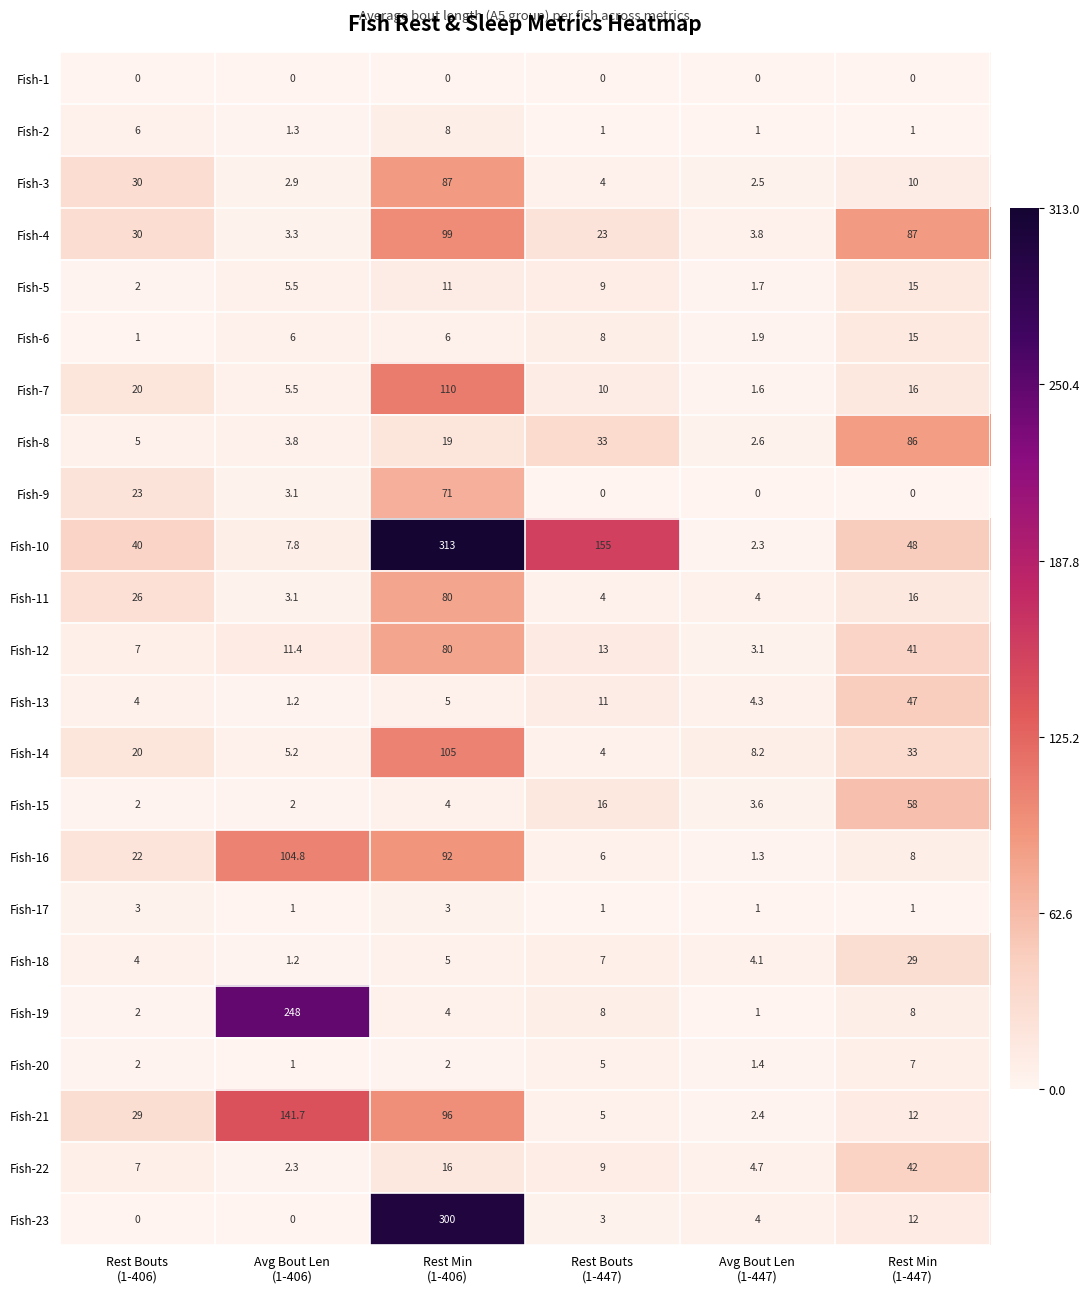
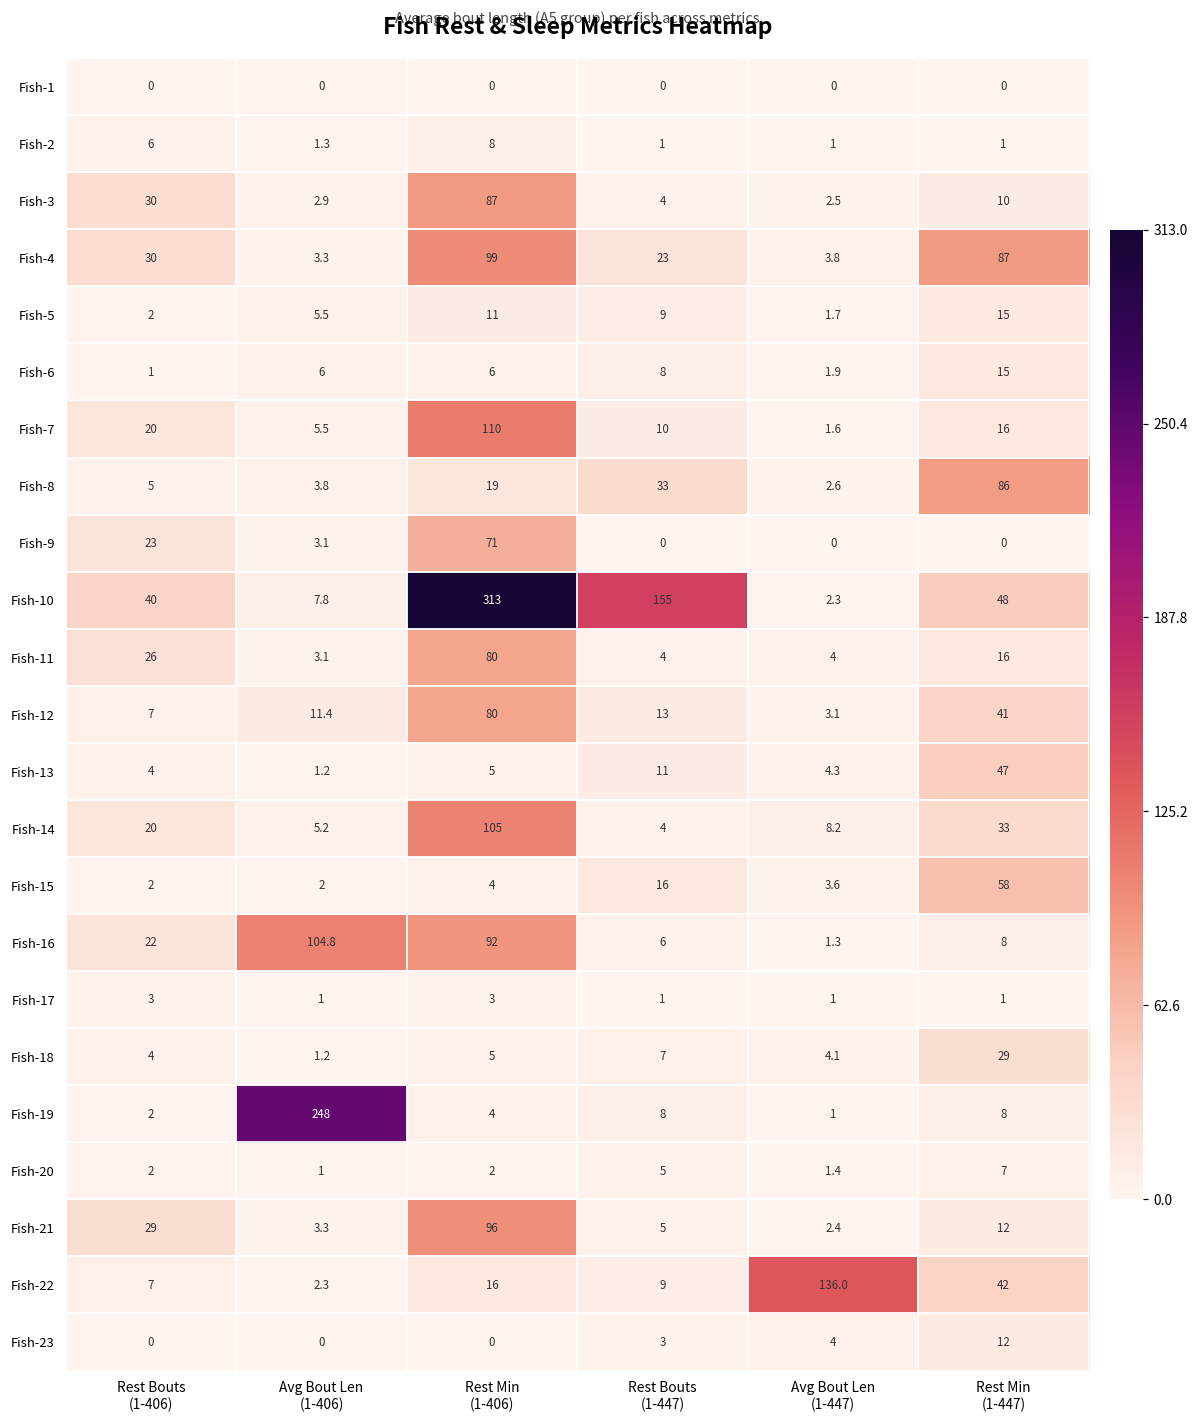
  {
    "Fish-1": {
      "Rest Bouts (1-406)": 0,
      "Avg Bout Len (1-406)": 0,
      "Rest Min (1-406)": 0,
      "Rest Bouts (1-447)": 0,
      "Avg Bout Len (1-447)": 0,
      "Rest Min (1-447)": 0
    },
    "Fish-2": {
      "Rest Bouts (1-406)": 6,
      "Avg Bout Len (1-406)": 1.3,
      "Rest Min (1-406)": 8,
      "Rest Bouts (1-447)": 1,
      "Avg Bout Len (1-447)": 1,
      "Rest Min (1-447)": 1
    },
    "Fish-3": {
      "Rest Bouts (1-406)": 30,
      "Avg Bout Len (1-406)": 2.9,
      "Rest Min (1-406)": 87,
      "Rest Bouts (1-447)": 4,
      "Avg Bout Len (1-447)": 2.5,
      "Rest Min (1-447)": 10
    },
    "Fish-4": {
      "Rest Bouts (1-406)": 30,
      "Avg Bout Len (1-406)": 3.3,
      "Rest Min (1-406)": 99,
      "Rest Bouts (1-447)": 23,
      "Avg Bout Len (1-447)": 3.8,
      "Rest Min (1-447)": 87
    },
    "Fish-5": {
      "Rest Bouts (1-406)": 2,
      "Avg Bout Len (1-406)": 5.5,
      "Rest Min (1-406)": 11,
      "Rest Bouts (1-447)": 9,
      "Avg Bout Len (1-447)": 1.7,
      "Rest Min (1-447)": 15
    },
    "Fish-6": {
      "Rest Bouts (1-406)": 1,
      "Avg Bout Len (1-406)": 6,
      "Rest Min (1-406)": 6,
      "Rest Bouts (1-447)": 8,
      "Avg Bout Len (1-447)": 1.9,
      "Rest Min (1-447)": 15
    },
    "Fish-7": {
      "Rest Bouts (1-406)": 20,
      "Avg Bout Len (1-406)": 5.5,
      "Rest Min (1-406)": 110,
      "Rest Bouts (1-447)": 10,
      "Avg Bout Len (1-447)": 1.6,
      "Rest Min (1-447)": 16
    },
    "Fish-8": {
      "Rest Bouts (1-406)": 5,
      "Avg Bout Len (1-406)": 3.8,
      "Rest Min (1-406)": 19,
      "Rest Bouts (1-447)": 33,
      "Avg Bout Len (1-447)": 2.6,
      "Rest Min (1-447)": 86
    },
    "Fish-9": {
      "Rest Bouts (1-406)": 23,
      "Avg Bout Len (1-406)": 3.1,
      "Rest Min (1-406)": 71,
      "Rest Bouts (1-447)": 0,
      "Avg Bout Len (1-447)": 0,
      "Rest Min (1-447)": 0
    },
    "Fish-10": {
      "Rest Bouts (1-406)": 40,
      "Avg Bout Len (1-406)": 7.8,
      "Rest Min (1-406)": 313,
      "Rest Bouts (1-447)": 155,
      "Avg Bout Len (1-447)": 2.3,
      "Rest Min (1-447)": 48
    },
    "Fish-11": {
      "Rest Bouts (1-406)": 26,
      "Avg Bout Len (1-406)": 3.1,
      "Rest Min (1-406)": 80,
      "Rest Bouts (1-447)": 4,
      "Avg Bout Len (1-447)": 4,
      "Rest Min (1-447)": 16
    },
    "Fish-12": {
      "Rest Bouts (1-406)": 7,
      "Avg Bout Len (1-406)": 11.4,
      "Rest Min (1-406)": 80,
      "Rest Bouts (1-447)": 13,
      "Avg Bout Len (1-447)": 3.1,
      "Rest Min (1-447)": 41
    },
    "Fish-13": {
      "Rest Bouts (1-406)": 4,
      "Avg Bout Len (1-406)": 1.2,
      "Rest Min (1-406)": 5,
      "Rest Bouts (1-447)": 11,
      "Avg Bout Len (1-447)": 4.3,
      "Rest Min (1-447)": 47
    },
    "Fish-14": {
      "Rest Bouts (1-406)": 20,
      "Avg Bout Len (1-406)": 5.2,
      "Rest Min (1-406)": 105,
      "Rest Bouts (1-447)": 4,
      "Avg Bout Len (1-447)": 8.2,
      "Rest Min (1-447)": 33
    },
    "Fish-15": {
      "Rest Bouts (1-406)": 2,
      "Avg Bout Len (1-406)": 2,
      "Rest Min (1-406)": 4,
      "Rest Bouts (1-447)": 16,
      "Avg Bout Len (1-447)": 3.6,
      "Rest Min (1-447)": 58
    },
    "Fish-16": {
      "Rest Bouts (1-406)": 22,
      "Avg Bout Len (1-406)": 104.8,
      "Rest Min (1-406)": 92,
      "Rest Bouts (1-447)": 6,
      "Avg Bout Len (1-447)": 1.3,
      "Rest Min (1-447)": 8
    },
    "Fish-17": {
      "Rest Bouts (1-406)": 3,
      "Avg Bout Len (1-406)": 1,
      "Rest Min (1-406)": 3,
      "Rest Bouts (1-447)": 1,
      "Avg Bout Len (1-447)": 1,
      "Rest Min (1-447)": 1
    },
    "Fish-18": {
      "Rest Bouts (1-406)": 4,
      "Avg Bout Len (1-406)": 1.2,
      "Rest Min (1-406)": 5,
      "Rest Bouts (1-447)": 7,
      "Avg Bout Len (1-447)": 4.1,
      "Rest Min (1-447)": 29
    },
    "Fish-19": {
      "Rest Bouts (1-406)": 2,
      "Avg Bout Len (1-406)": 248,
      "Rest Min (1-406)": 4,
      "Rest Bouts (1-447)": 8,
      "Avg Bout Len (1-447)": 1,
      "Rest Min (1-447)": 8
    },
    "Fish-20": {
      "Rest Bouts (1-406)": 2,
      "Avg Bout Len (1-406)": 1,
      "Rest Min (1-406)": 2,
      "Rest Bouts (1-447)": 5,
      "Avg Bout Len (1-447)": 1.4,
      "Rest Min (1-447)": 7
    },
    "Fish-21": {
      "Rest Bouts (1-406)": 29,
-     "Avg Bout Len (1-406)": 141.7,
+     "Avg Bout Len (1-406)": 3.3,
      "Rest Min (1-406)": 96,
      "Rest Bouts (1-447)": 5,
      "Avg Bout Len (1-447)": 2.4,
      "Rest Min (1-447)": 12
    },
    "Fish-22": {
      "Rest Bouts (1-406)": 7,
      "Avg Bout Len (1-406)": 2.3,
      "Rest Min (1-406)": 16,
      "Rest Bouts (1-447)": 9,
-     "Avg Bout Len (1-447)": 4.7,
+     "Avg Bout Len (1-447)": 136.0,
      "Rest Min (1-447)": 42
    },
    "Fish-23": {
      "Rest Bouts (1-406)": 0,
      "Avg Bout Len (1-406)": 0,
-     "Rest Min (1-406)": 300,
+     "Rest Min (1-406)": 0,
      "Rest Bouts (1-447)": 3,
      "Avg Bout Len (1-447)": 4,
      "Rest Min (1-447)": 12
    }
  }
